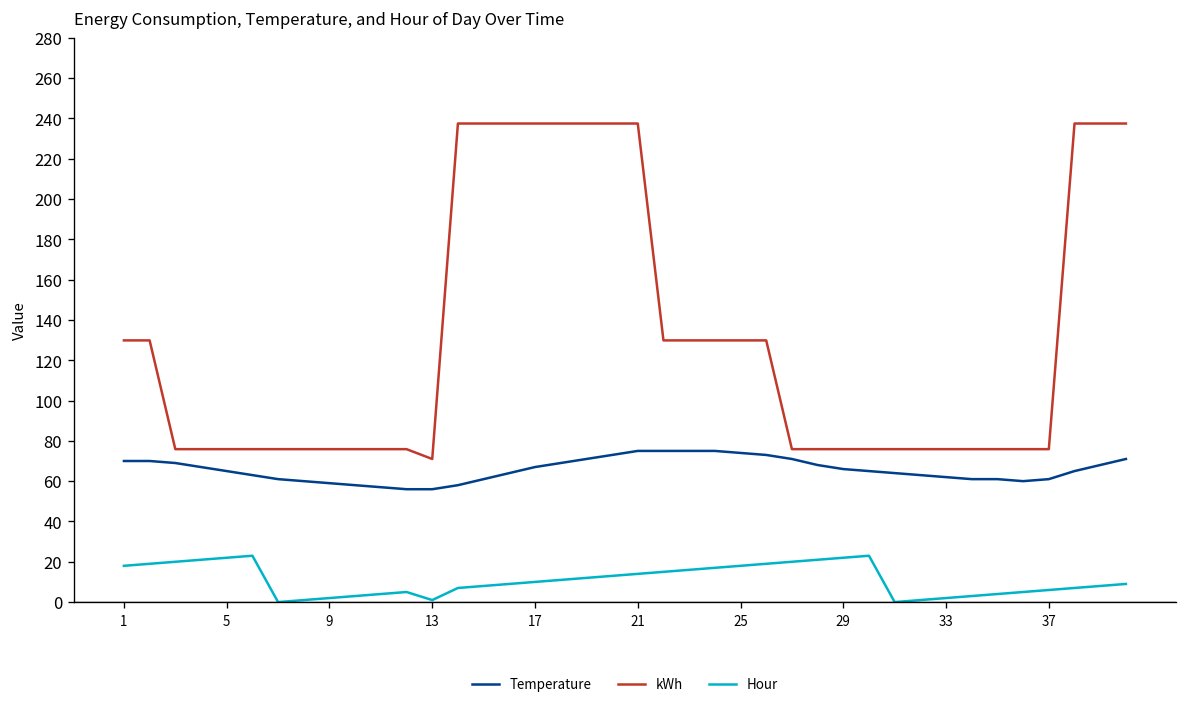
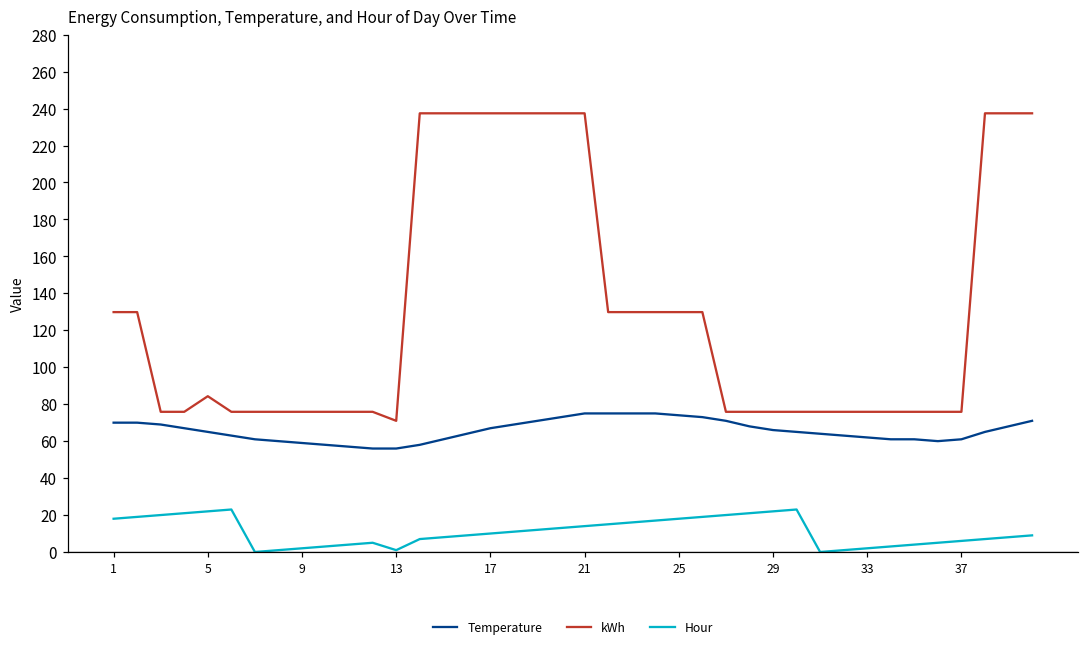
  {
    "Temperature": {
      "1": 70,
      "5": 65,
      "9": 59,
      "13": 56,
      "17": 67,
      "21": 75,
      "25": 74,
      "29": 66,
      "33": 62,
      "37": 61
    },
    "kWh": {
      "1": 130,
-     "5": 76,
+     "5": 84,
      "9": 76,
      "13": 71,
      "17": 237,
      "21": 237,
      "25": 130,
      "29": 76,
      "33": 76,
      "37": 76
    },
    "Hour": {
      "1": 18,
      "5": 22,
      "9": 2,
      "13": 1,
      "17": 10,
      "21": 14,
      "25": 18,
      "29": 22,
      "33": 2,
      "37": 6
    }
  }
